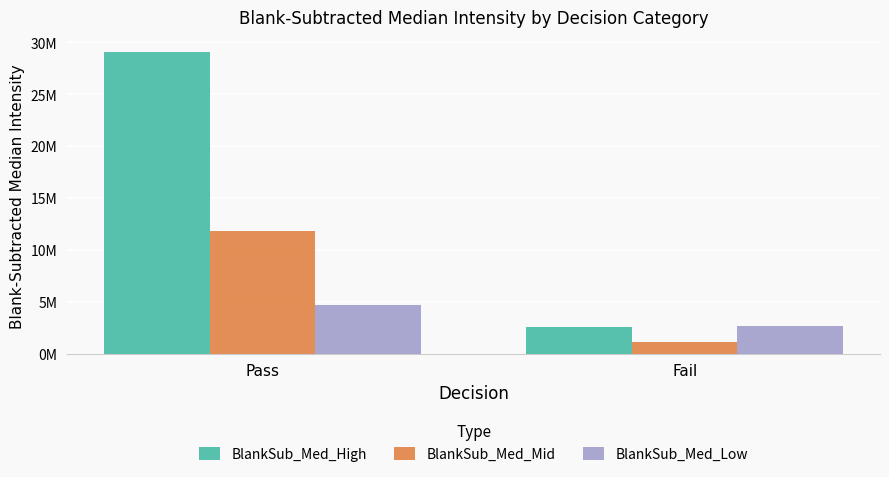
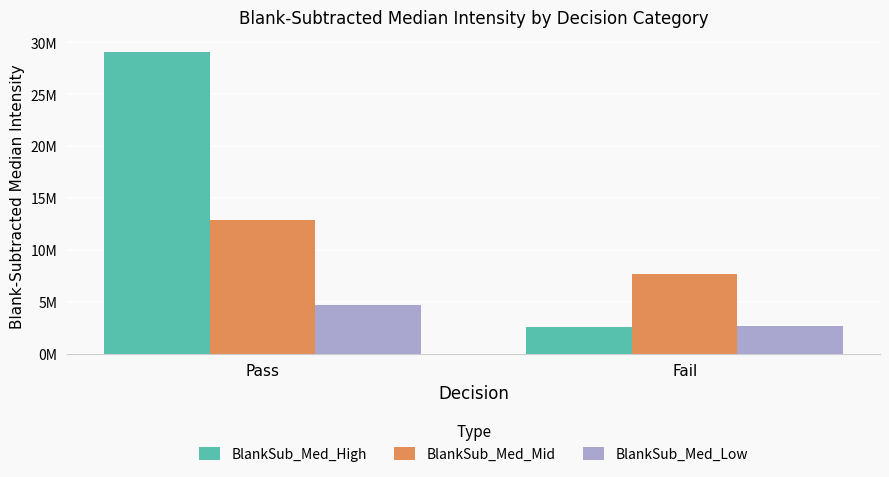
  {
    "BlankSub_Med_High": {
      "Pass": 29000000,
      "Fail": 2600000
    },
    "BlankSub_Med_Mid": {
-     "Pass": 11800000,
-     "Fail": 1200000
+     "Pass": 12900000,
+     "Fail": 7700000
    },
    "BlankSub_Med_Low": {
      "Pass": 4800000,
      "Fail": 2700000
    }
  }
